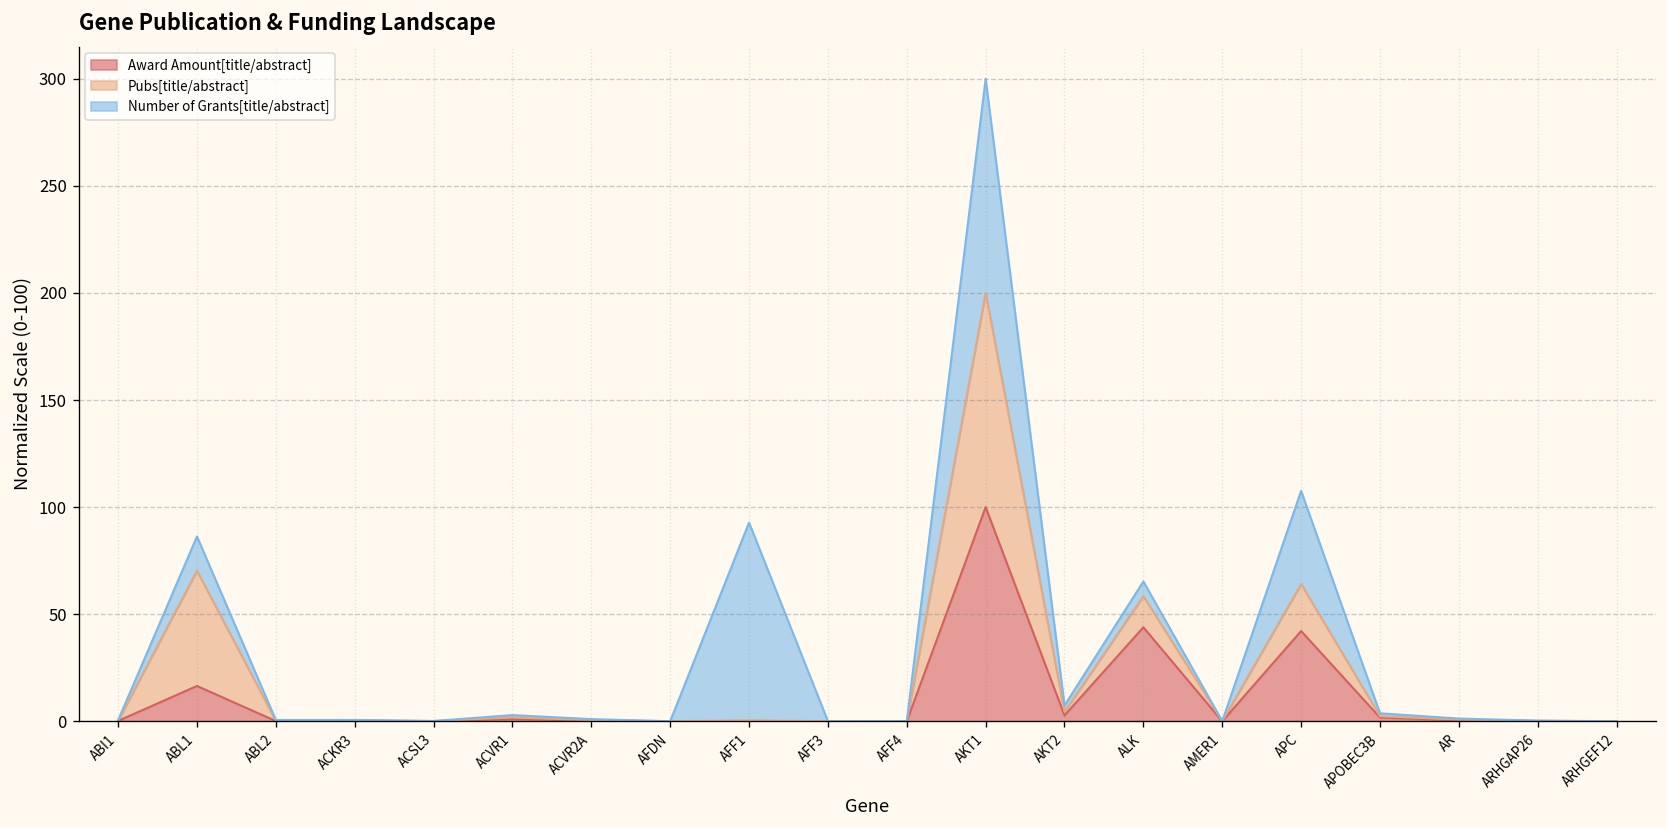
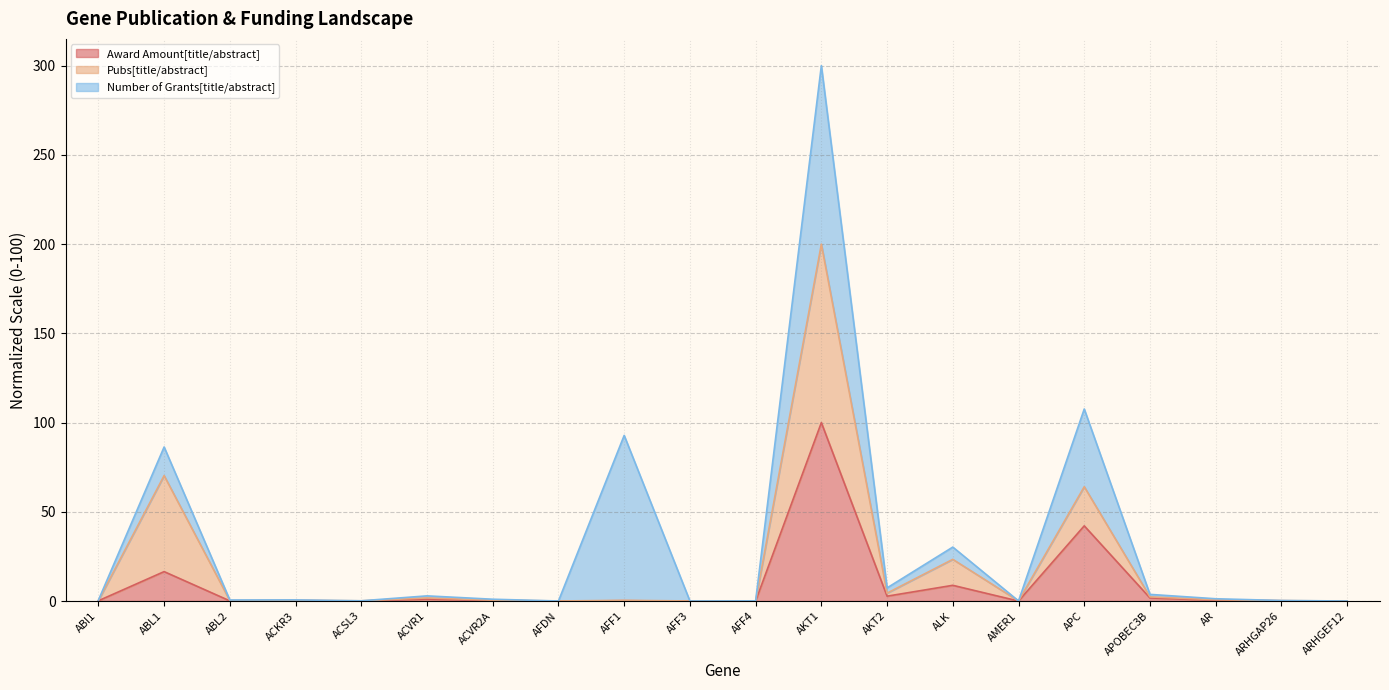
  {
    "Award Amount[title/abstract]": {
      "ABL1": 16,
      "AKT1": 100,
      "AKT2": 3,
-     "ALK": 44,
+     "ALK": 9,
      "APC": 42
    },
    "Pubs[title/abstract]": {
      "ABL1": 54,
      "AKT1": 100,
      "AKT2": 2,
      "ALK": 15,
      "APC": 22
    },
    "Number of Grants[title/abstract]": {
      "ABL1": 16,
      "AFF1": 92,
      "AKT1": 100,
      "AKT2": 3,
      "ALK": 7,
      "APC": 44
    }
  }
